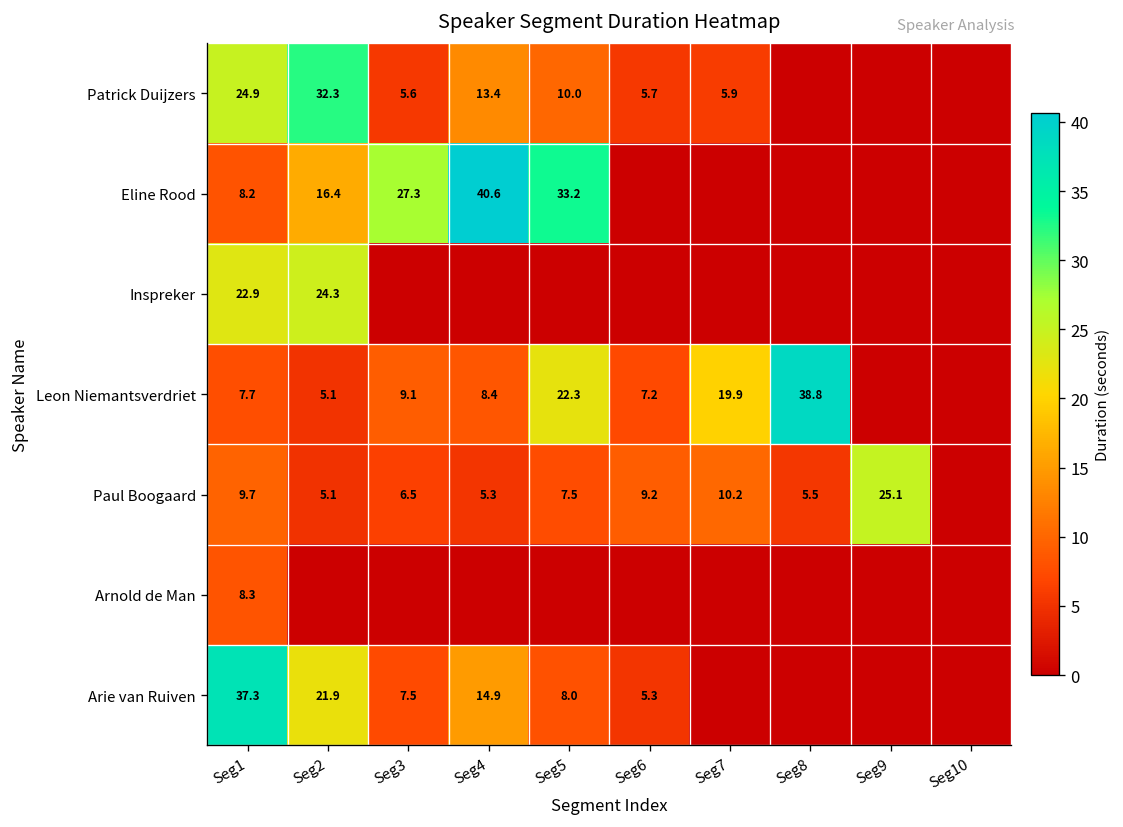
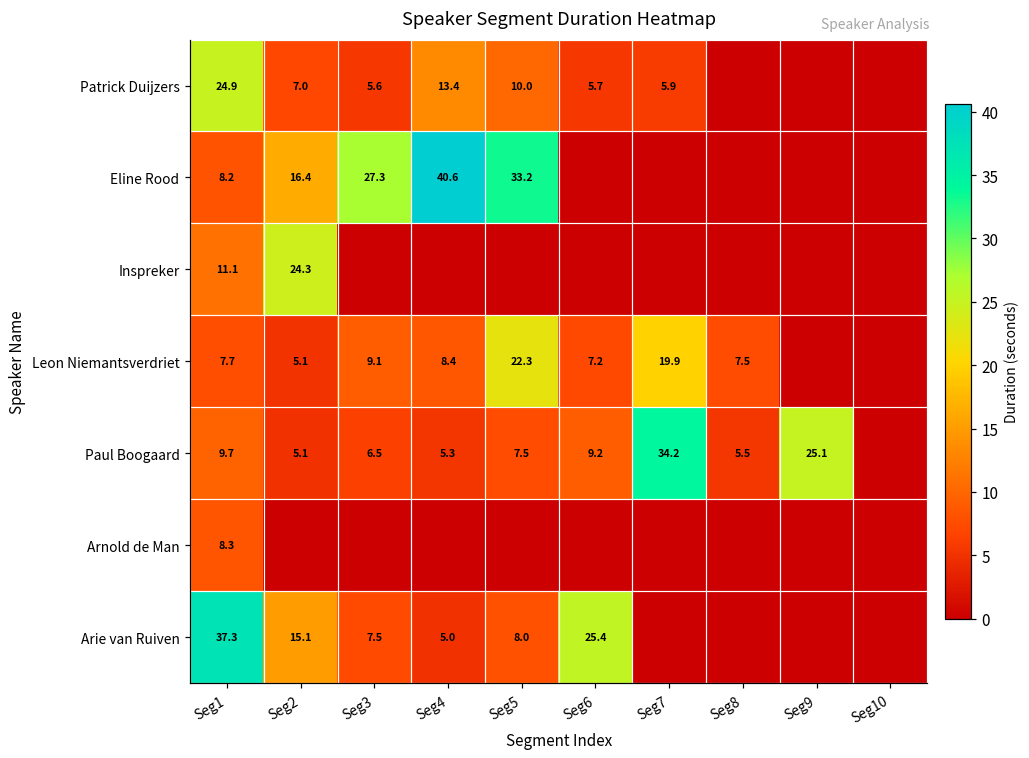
  {
    "Patrick Duijzers": {
      "Seg1": 24.9,
-     "Seg2": 32.3,
+     "Seg2": 7.0,
      "Seg3": 5.6,
      "Seg4": 13.4,
      "Seg5": 10.0,
      "Seg6": 5.7,
      "Seg7": 5.9
    },
    "Eline Rood": {
      "Seg1": 8.2,
      "Seg2": 16.4,
      "Seg3": 27.3,
      "Seg4": 40.6,
      "Seg5": 33.2
    },
    "Inspreker": {
-     "Seg1": 22.9,
+     "Seg1": 11.1,
      "Seg2": 24.3
    },
    "Leon Niemantsverdriet": {
      "Seg1": 7.7,
      "Seg2": 5.1,
      "Seg3": 9.1,
      "Seg4": 8.4,
      "Seg5": 22.3,
      "Seg6": 7.2,
      "Seg7": 19.9,
-     "Seg8": 38.8
+     "Seg8": 7.5
    },
    "Paul Boogaard": {
      "Seg1": 9.7,
      "Seg2": 5.1,
      "Seg3": 6.5,
      "Seg4": 5.3,
      "Seg5": 7.5,
      "Seg6": 9.2,
-     "Seg7": 10.2,
+     "Seg7": 34.2,
      "Seg8": 5.5,
      "Seg9": 25.1
    },
    "Arnold de Man": {
      "Seg1": 8.3
    },
    "Arie van Ruiven": {
      "Seg1": 37.3,
-     "Seg2": 21.9,
+     "Seg2": 15.1,
      "Seg3": 7.5,
-     "Seg4": 14.9,
+     "Seg4": 5.0,
      "Seg5": 8.0,
-     "Seg6": 5.3
+     "Seg6": 25.4
    }
  }
